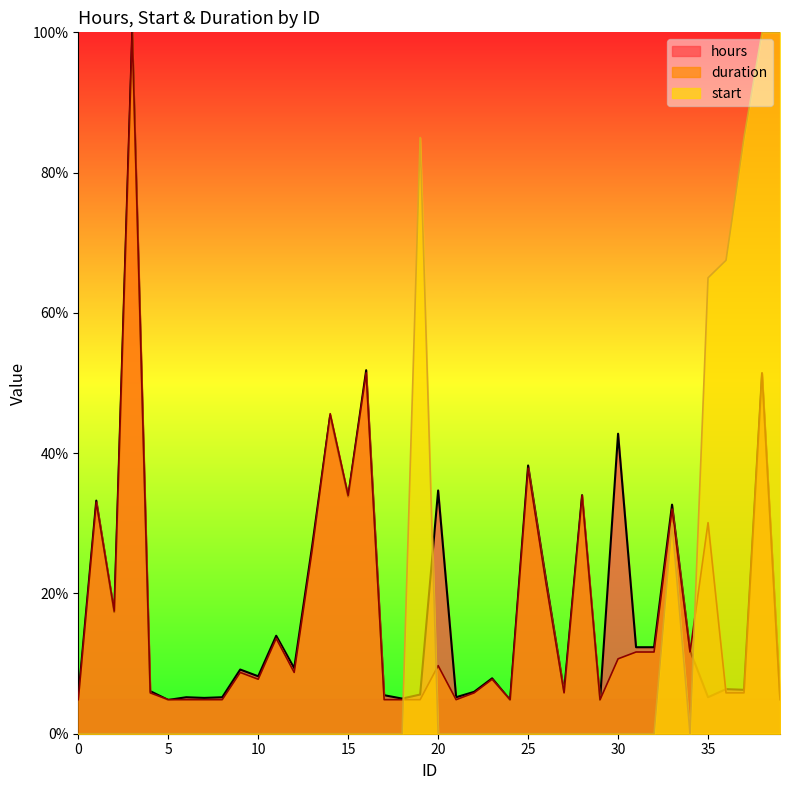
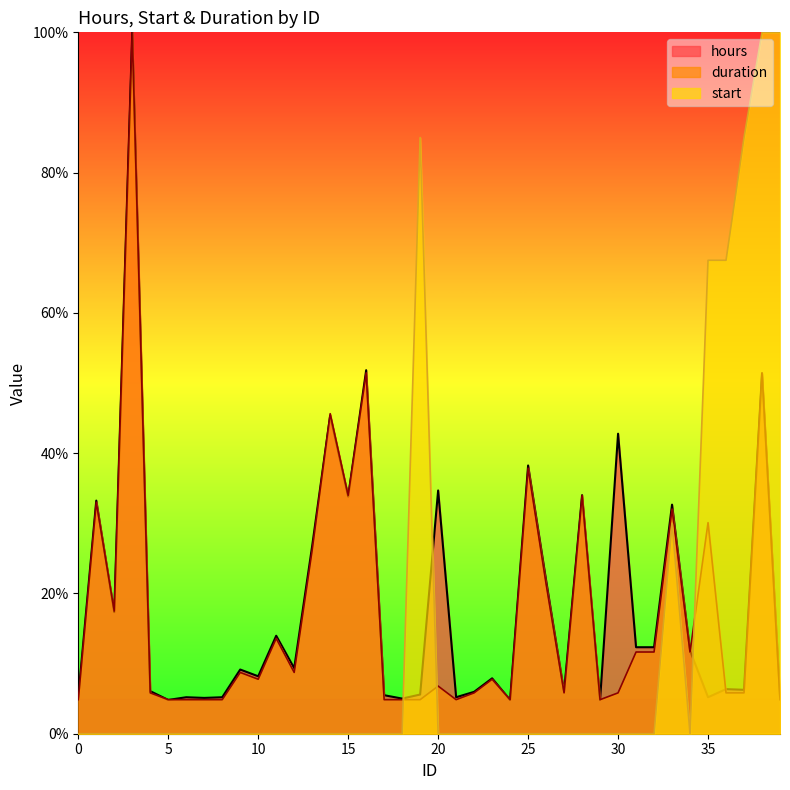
  {
    "hours": {
      "10": "8%",
      "20": "35%",
      "25": "38%",
      "30": "43%",
      "35": "5%"
    },
    "duration": {
      "10": "8%",
-     "20": "10%",
+     "20": "7%",
      "25": "38%",
-     "30": "11%",
+     "30": "6%",
      "35": "30%"
    },
    "start": {
-     "35": "65%"
+     "35": "68%"
    }
  }
